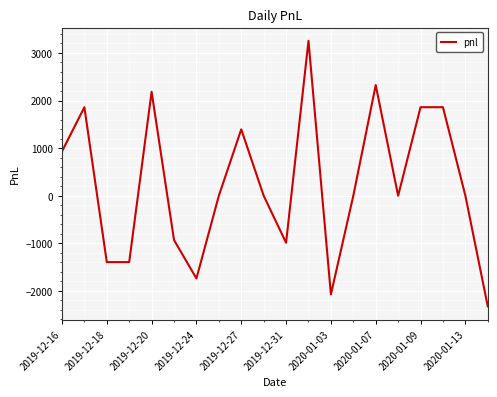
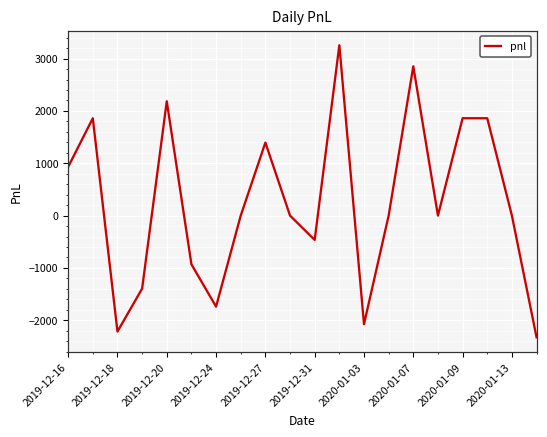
  {
    "2019-12-16": 900,
-   "2019-12-18": -1400,
+   "2019-12-18": -2200,
    "2019-12-20": 2200,
    "2019-12-24": -1700,
    "2019-12-27": 1400,
-   "2019-12-31": -1000,
+   "2019-12-31": -500,
    "2020-01-03": -2100,
-   "2020-01-07": 2300,
+   "2020-01-07": 2900,
    "2020-01-09": 1900,
    "2020-01-13": 0
  }
